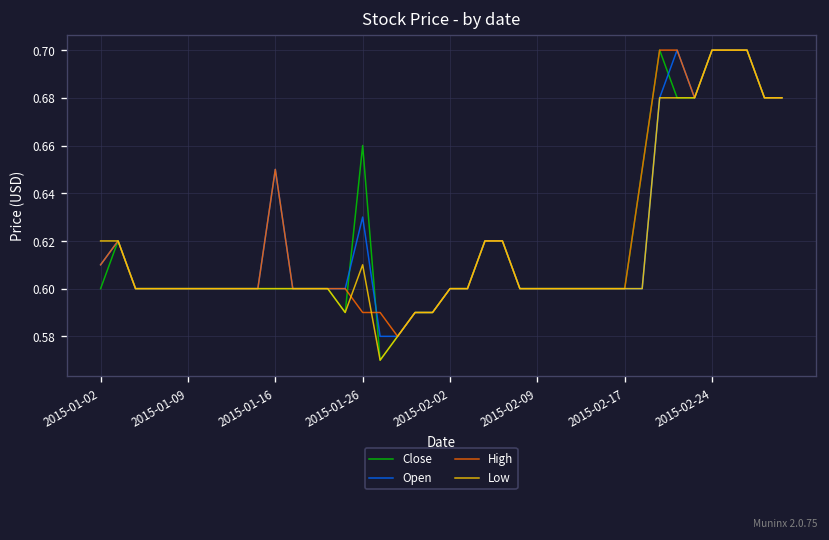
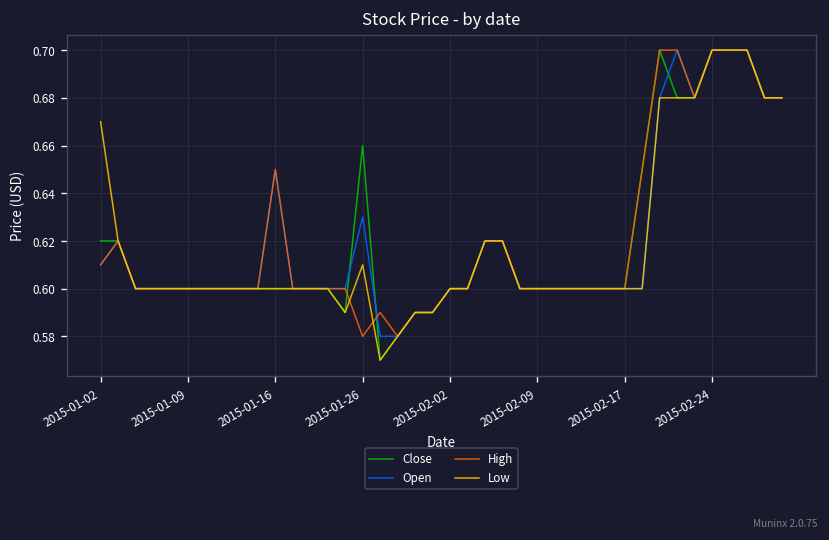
  {
    "Close": {
-     "2015-01-02": 0.60,
+     "2015-01-02": 0.62,
      "2015-01-26": 0.66
    },
    "Open": {
      "2015-01-26": 0.63
    },
    "High": {
-     "2015-01-26": 0.59
+     "2015-01-26": 0.58
    },
    "Low": {
-     "2015-01-02": 0.62,
+     "2015-01-02": 0.67,
      "2015-01-26": 0.61
    }
  }
